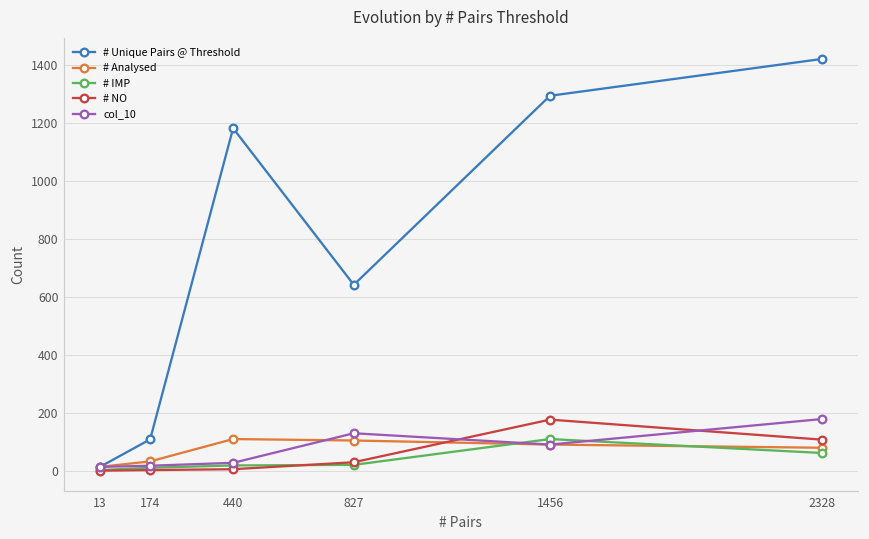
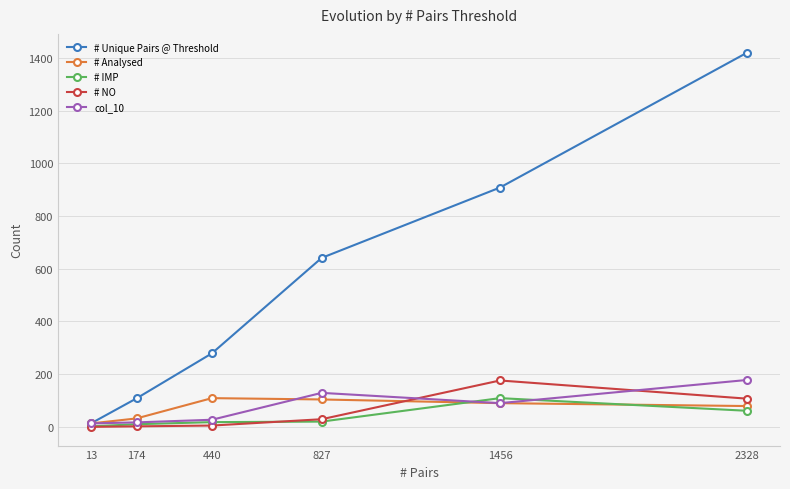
  {
    "# Unique Pairs @ Threshold": {
      "174": 110,
-     "440": 1180,
+     "440": 280,
      "827": 640,
-     "1456": 1290,
+     "1456": 910,
      "2328": 1420
    },
    "# Analysed": {
      "174": 30,
      "440": 110,
      "827": 100,
      "2328": 80
    },
    "# IMP": {
      "1456": 110,
      "2328": 60
    },
    "# NO": {
      "440": 10,
      "1456": 180,
      "2328": 110
    },
    "col_10": {
      "827": 130,
      "2328": 180
    }
  }
